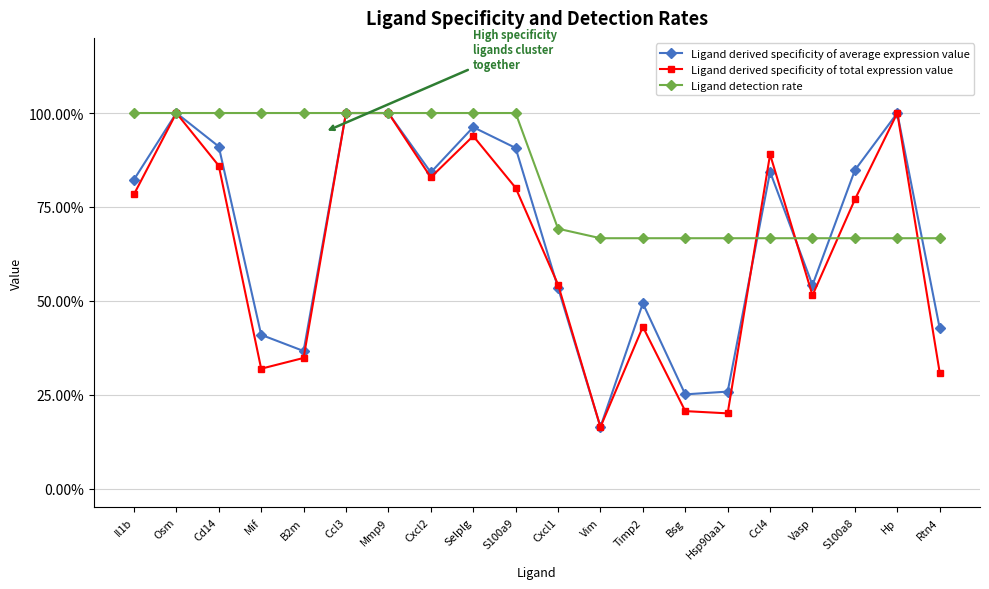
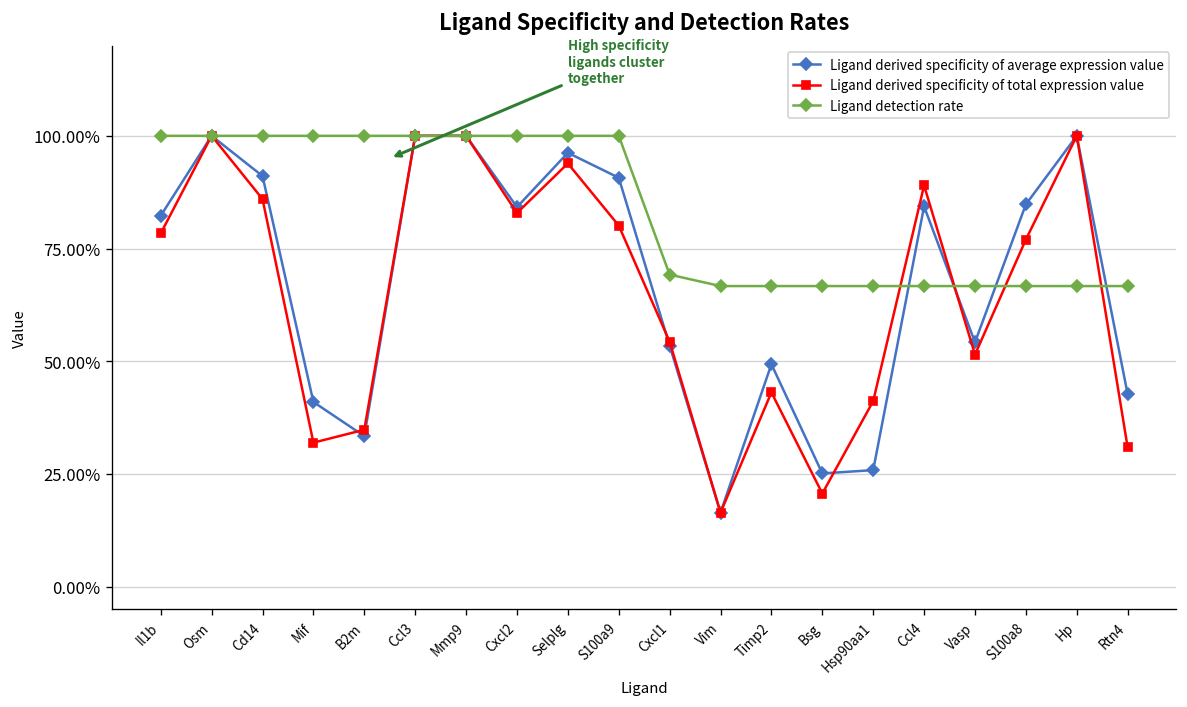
  {
    "Ligand derived specificity of average expression value": {
      "Il1b": "82%",
      "Cd14": "91%",
      "Mif": "41%",
-     "B2m": "37%",
+     "B2m": "33%",
      "Cxcl2": "84%",
      "Selplg": "96%",
      "S100a9": "91%",
      "Cxcl1": "53%",
      "Timp2": "49%",
      "Bsg": "25%",
      "Hsp90aa1": "26%",
      "Ccl4": "84%",
      "Vasp": "54%",
      "S100a8": "85%",
      "Rtn4": "43%"
    },
    "Ligand derived specificity of total expression value": {
      "Il1b": "78%",
      "Cd14": "86%",
      "Mif": "32%",
      "B2m": "35%",
      "Cxcl2": "83%",
      "Selplg": "94%",
      "S100a9": "80%",
      "Cxcl1": "54%",
      "Timp2": "43%",
      "Bsg": "21%",
-     "Hsp90aa1": "20%",
+     "Hsp90aa1": "41%",
      "Ccl4": "89%",
      "Vasp": "51%",
      "S100a8": "77%",
      "Rtn4": "31%"
    },
    "Ligand detection rate": {
      "Il1b": "100%",
      "Cd14": "100%",
      "Mif": "100%",
      "B2m": "100%",
      "Cxcl2": "100%",
      "Selplg": "100%",
      "S100a9": "100%",
      "Cxcl1": "69%",
      "Vim": "67%",
      "Timp2": "67%",
      "Bsg": "67%",
      "Hsp90aa1": "67%",
      "Ccl4": "67%",
      "Vasp": "67%",
      "S100a8": "67%",
      "Hp": "67%",
      "Rtn4": "67%"
    }
  }
